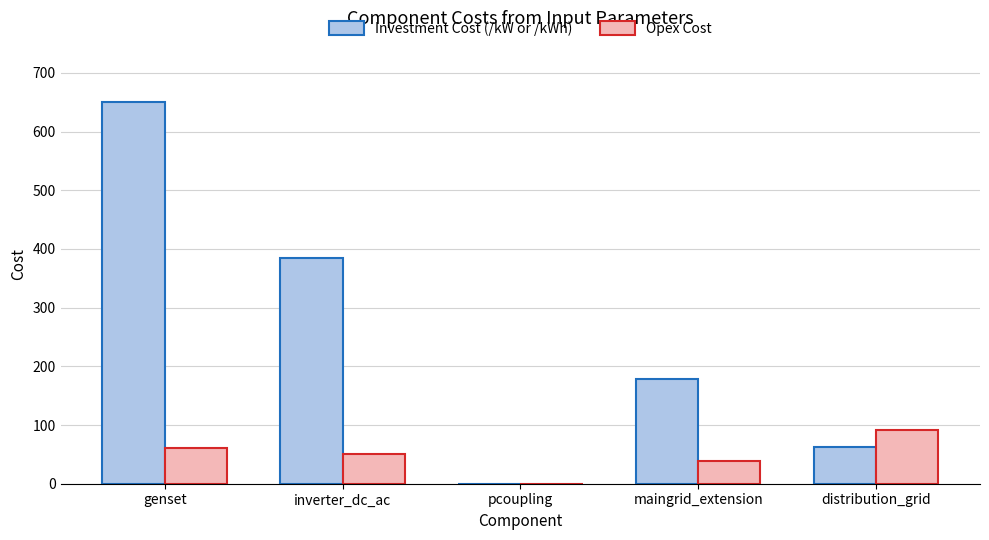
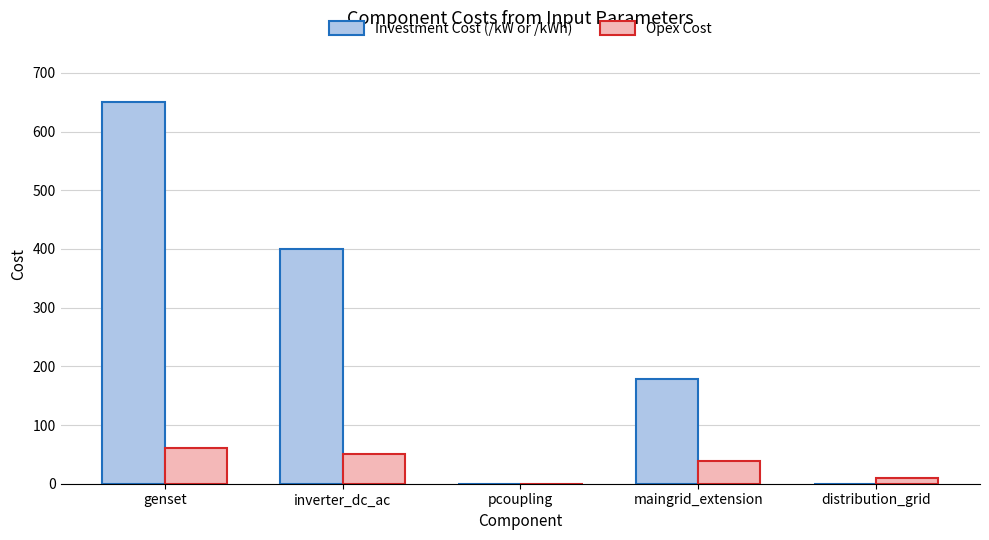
  {
    "Investment Cost (/kW or /kWh)": {
      "genset": 650,
-     "inverter_dc_ac": 390,
+     "inverter_dc_ac": 400,
      "pcoupling": 0,
      "maingrid_extension": 180,
-     "distribution_grid": 60
+     "distribution_grid": 0
    },
    "Opex Cost": {
      "genset": 60,
      "inverter_dc_ac": 50,
      "pcoupling": 0,
      "maingrid_extension": 40,
-     "distribution_grid": 90
+     "distribution_grid": 10
    }
  }
